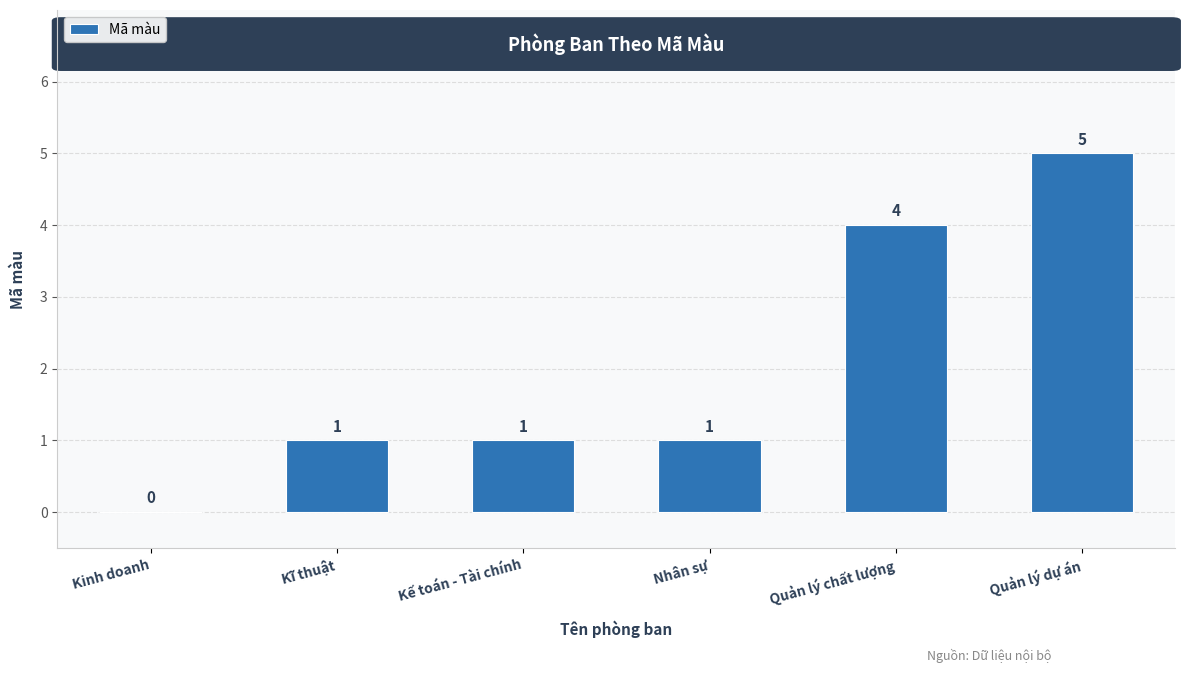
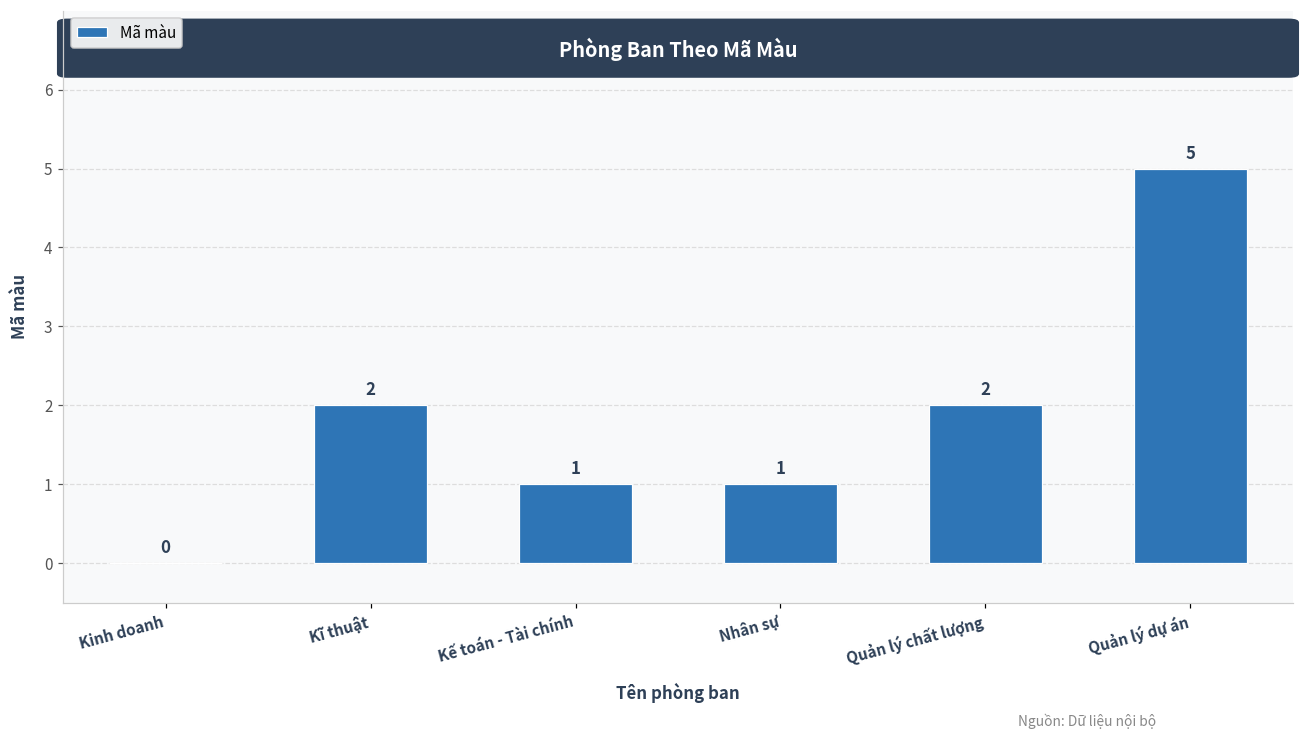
  {
    "Kinh doanh": 0,
-   "Kĩ thuật": 1,
+   "Kĩ thuật": 2,
    "Kế toán - Tài chính": 1,
    "Nhân sự": 1,
-   "Quản lý chất lượng": 4,
+   "Quản lý chất lượng": 2,
    "Quản lý dự án": 5
  }
